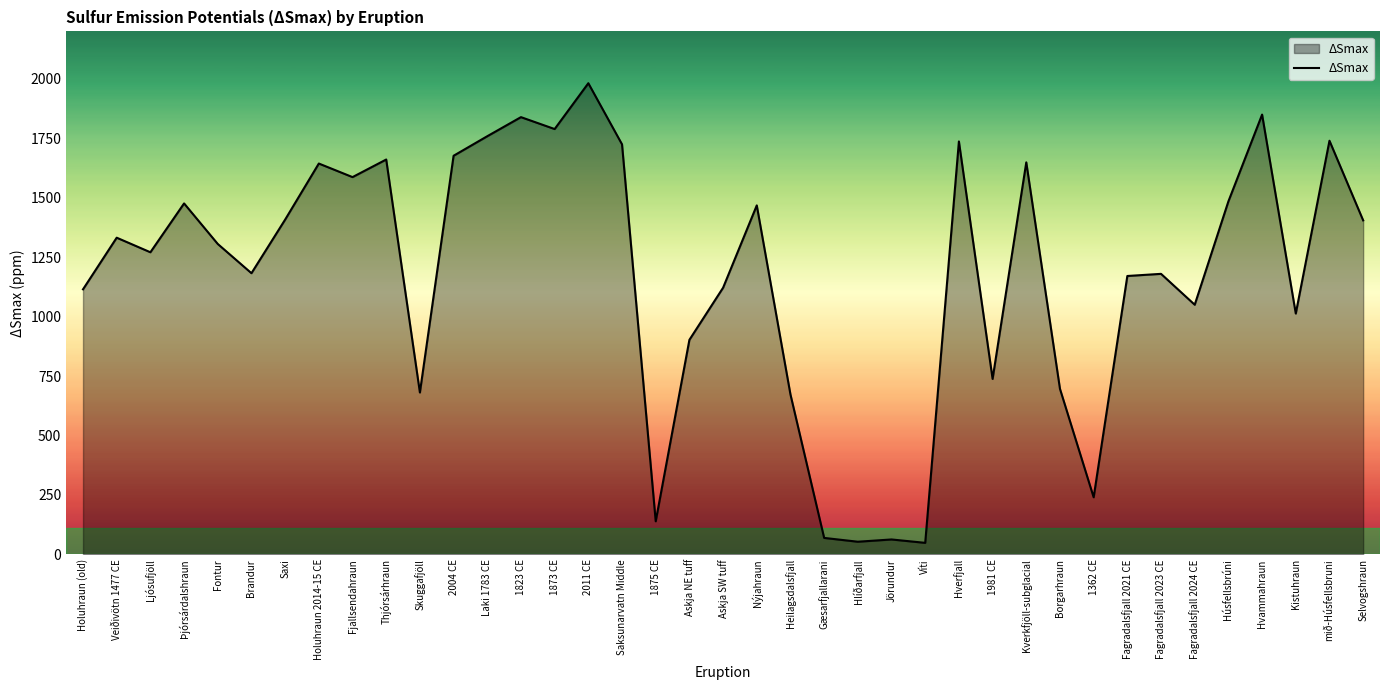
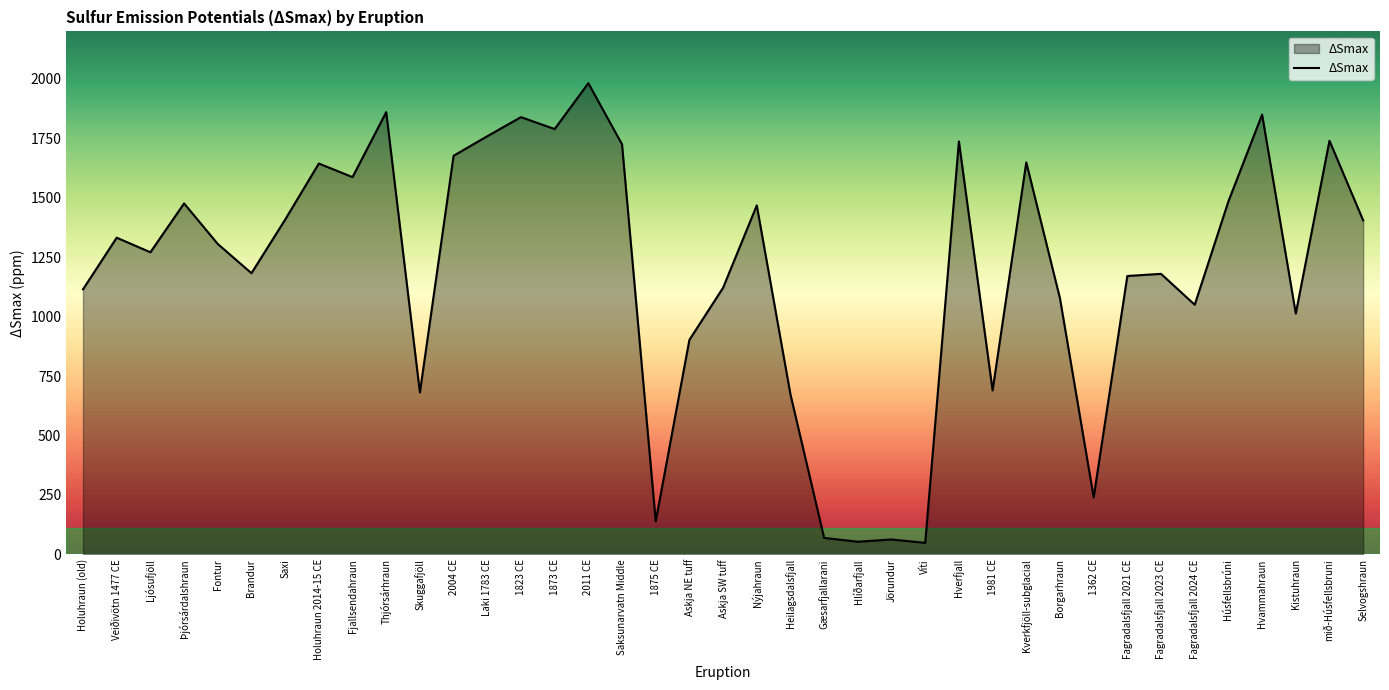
  {
    "Holuhraun (old)": 1110,
    "Veiðivötn 1477 CE": 1330,
    "Ljósufjöll": 1270,
    "Þjórsárdalshraun": 1480,
    "Fontur": 1310,
    "Brandur": 1180,
    "Saxi": 1410,
    "Holuhraun 2014-15 CE": 1640,
    "Fjallsendahraun": 1590,
-   "Thjórsárhraun": 1660,
+   "Thjórsárhraun": 1860,
    "Skuggafjöll": 680,
    "2004 CE": 1680,
    "Laki 1783 CE": 1760,
    "1823 CE": 1840,
    "1873 CE": 1790,
    "2011 CE": 1980,
    "Saksunarvatn Middle": 1720,
    "1875 CE": 140,
    "Askja NE tuff": 900,
    "Askja SW tuff": 1120,
    "Nýjahraun": 1470,
    "Heilagsdalsfjall": 670,
    "Hverfjall": 1740,
-   "1981 CE": 740,
+   "1981 CE": 690,
    "Kverkfjöll-subglacial": 1650,
-   "Borgarhraun": 700,
+   "Borgarhraun": 1080,
    "1362 CE": 240,
    "Fagradalsfjall 2021 CE": 1170,
    "Fagradalsfjall 2023 CE": 1180,
    "Fagradalsfjall 2024 CE": 1050,
    "Húsfellsbrúni": 1490,
    "Hvammahraun": 1850,
    "Kistuhraun": 1010,
    "mið-Húsfellsbruni": 1740,
    "Selvogshraun": 1410
  }
